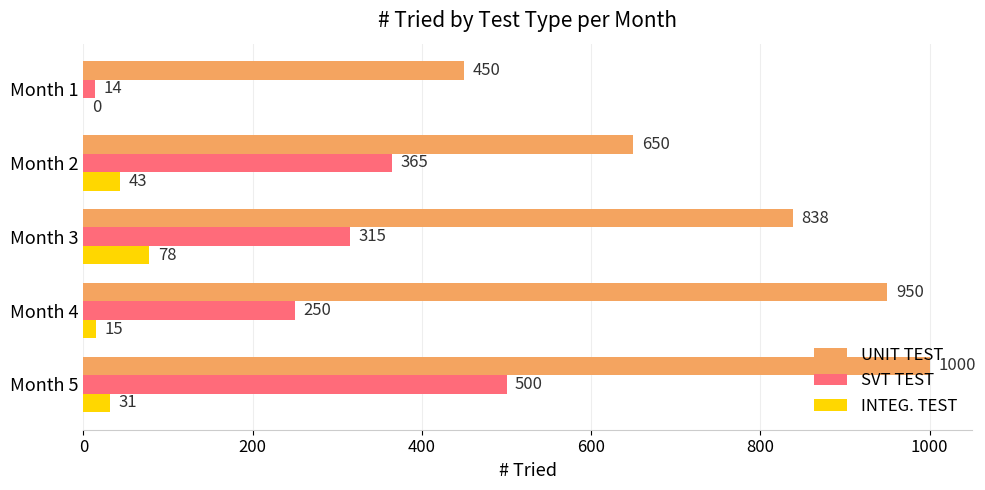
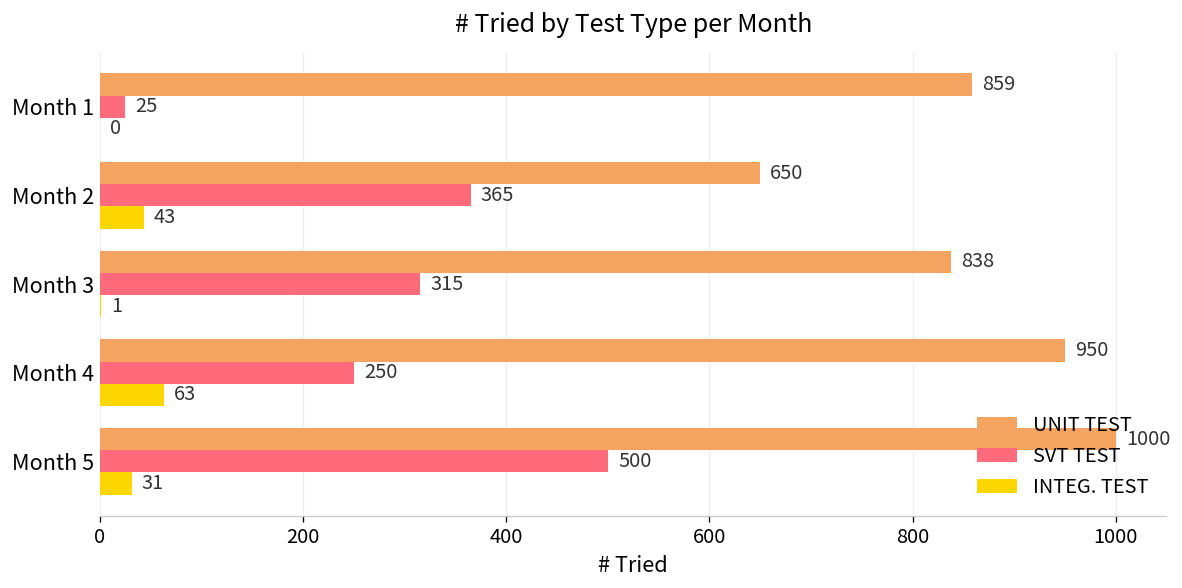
  {
    "UNIT TEST": {
-     "Month 1": 450,
+     "Month 1": 859,
      "Month 2": 650,
      "Month 3": 838,
      "Month 4": 950,
      "Month 5": 1000
    },
    "SVT TEST": {
-     "Month 1": 14,
+     "Month 1": 25,
      "Month 2": 365,
      "Month 3": 315,
      "Month 4": 250,
      "Month 5": 500
    },
    "INTEG. TEST": {
      "Month 1": 0,
      "Month 2": 43,
-     "Month 3": 78,
-     "Month 4": 15,
+     "Month 3": 1,
+     "Month 4": 63,
      "Month 5": 31
    }
  }
